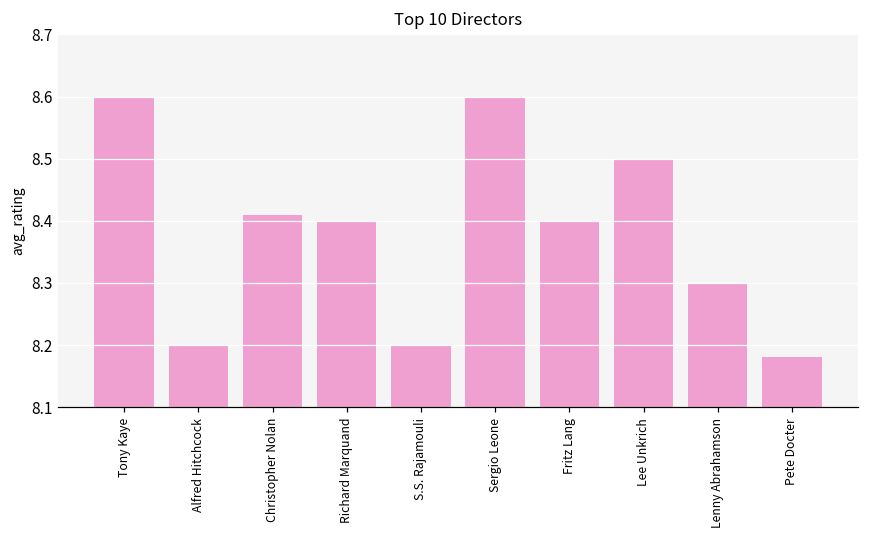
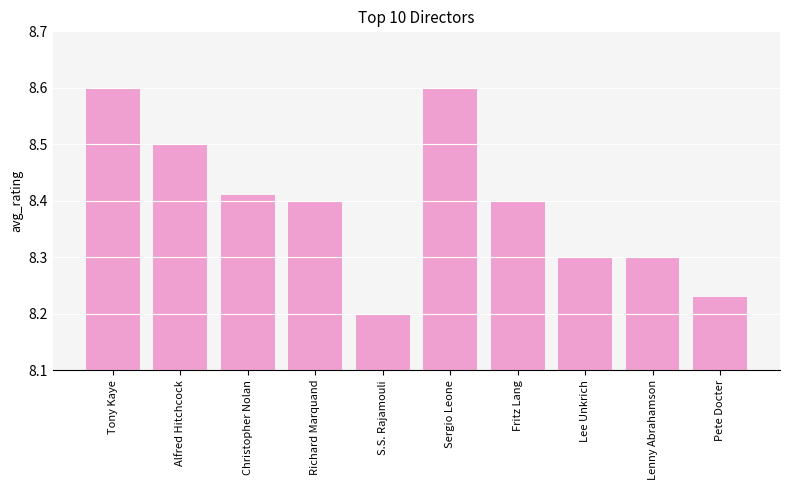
  {
    "Tony Kaye": 8.60,
-   "Alfred Hitchcock": 8.2,
+   "Alfred Hitchcock": 8.5,
    "Christopher Nolan": 8.41,
    "Richard Marquand": 8.40,
    "S.S. Rajamouli": 8.20,
    "Sergio Leone": 8.60,
    "Fritz Lang": 8.40,
-   "Lee Unkrich": 8.5,
+   "Lee Unkrich": 8.3,
    "Lenny Abrahamson": 8.30,
-   "Pete Docter": 8.18
+   "Pete Docter": 8.23
  }
